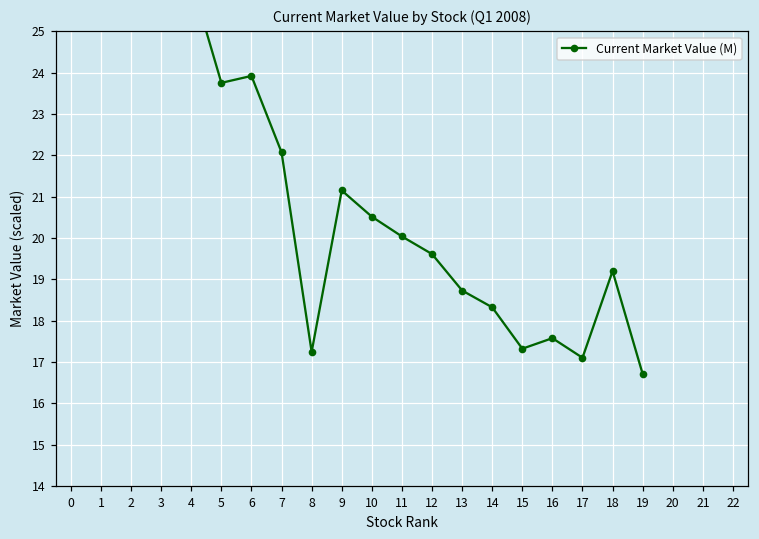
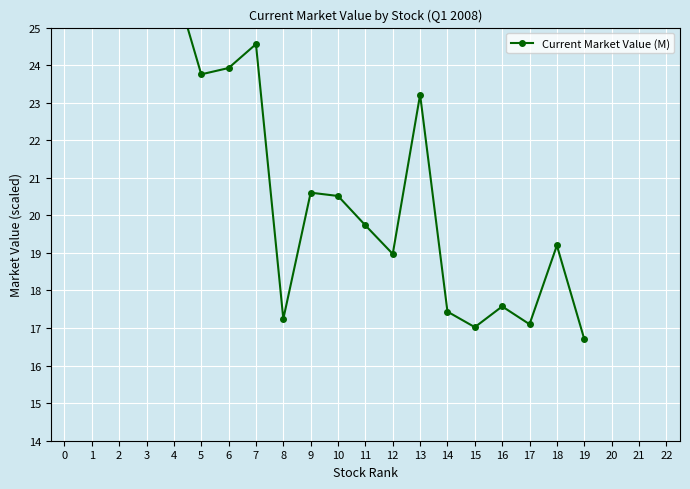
  {
    "5": 23.8,
    "6": 23.9,
-   "7": 22.1,
+   "7": 24.6,
    "8": 17.2,
-   "9": 21.2,
+   "9": 20.6,
    "10": 20.5,
-   "11": 20.0,
-   "12": 19.6,
-   "13": 18.7,
-   "14": 18.3,
-   "15": 17.3,
+   "11": 19.7,
+   "12": 19.0,
+   "13": 23.2,
+   "14": 17.4,
+   "15": 17.0,
    "16": 17.6,
    "17": 17.1,
    "18": 19.2,
    "19": 16.7
  }
